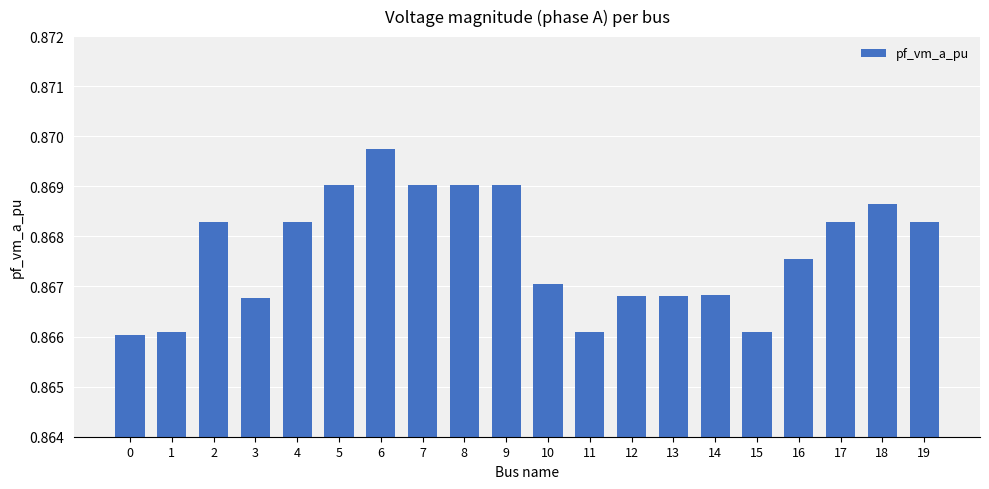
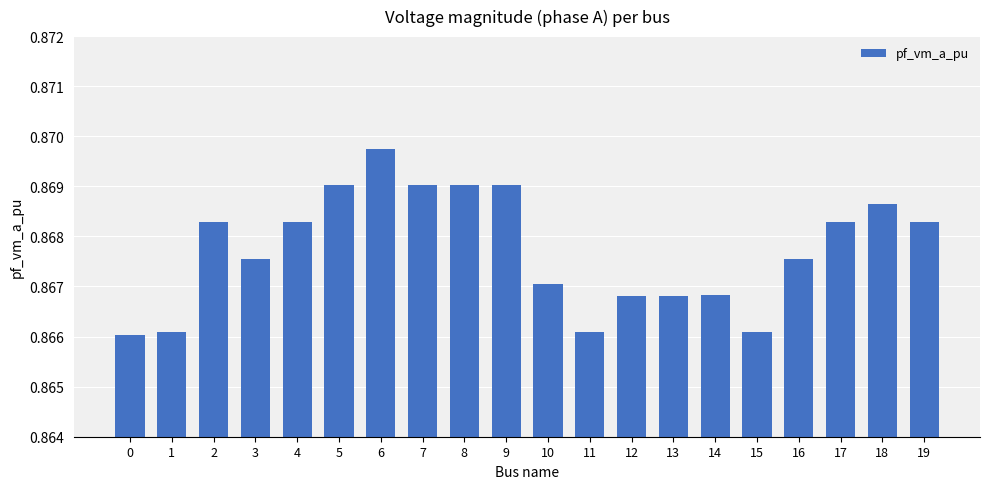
  {
    "0": 0.8660,
    "1": 0.8661,
    "2": 0.8683,
-   "3": 0.8668,
+   "3": 0.8675,
    "4": 0.8683,
    "5": 0.8690,
    "6": 0.8698,
    "7": 0.8690,
    "8": 0.8690,
    "9": 0.8690,
    "10": 0.8670,
    "11": 0.8661,
    "12": 0.8668,
    "13": 0.8668,
    "14": 0.8668,
    "15": 0.8661,
    "16": 0.8676,
    "17": 0.8683,
    "18": 0.8687,
    "19": 0.8683
  }
